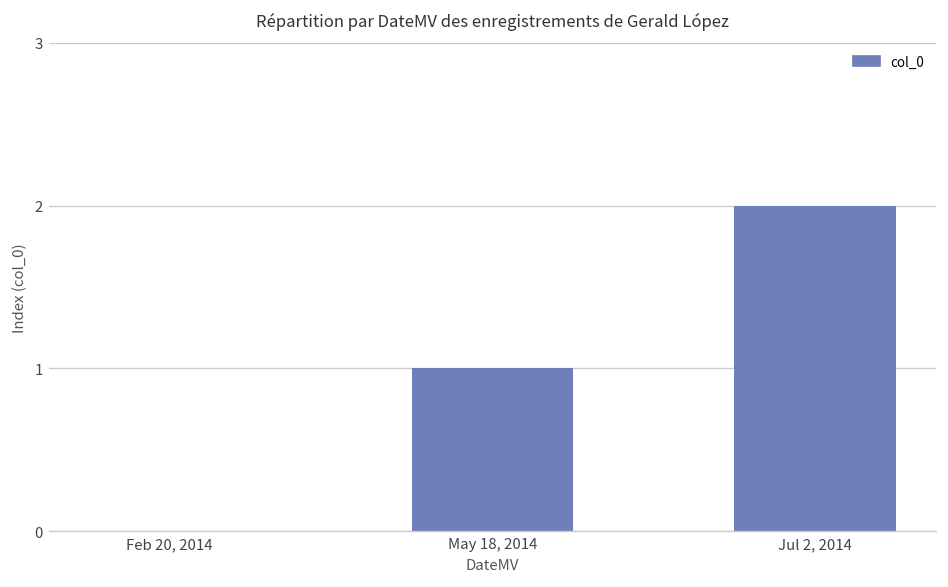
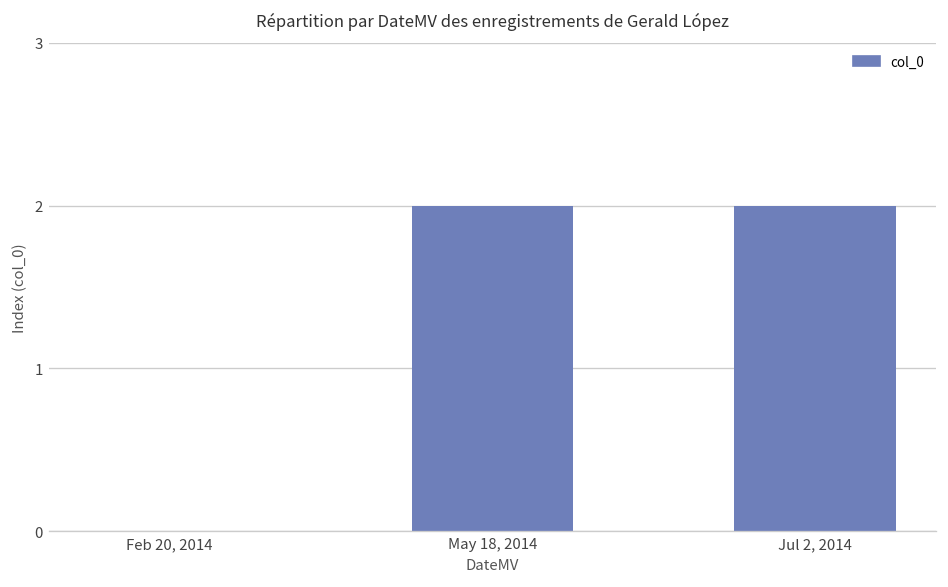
  {
    "Feb 20, 2014": 0,
-   "May 18, 2014": 1,
+   "May 18, 2014": 2,
    "Jul 2, 2014": 2
  }
